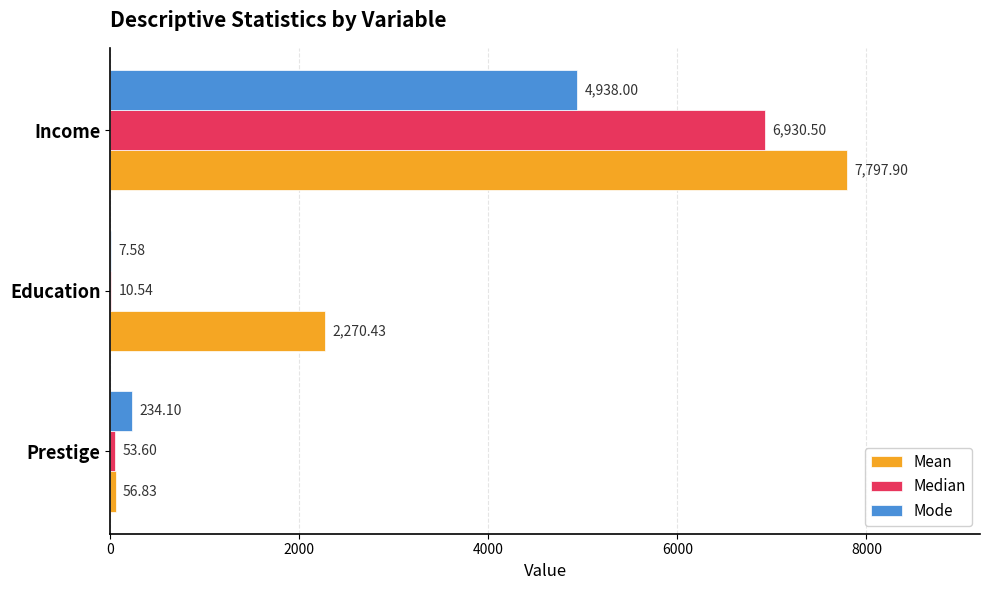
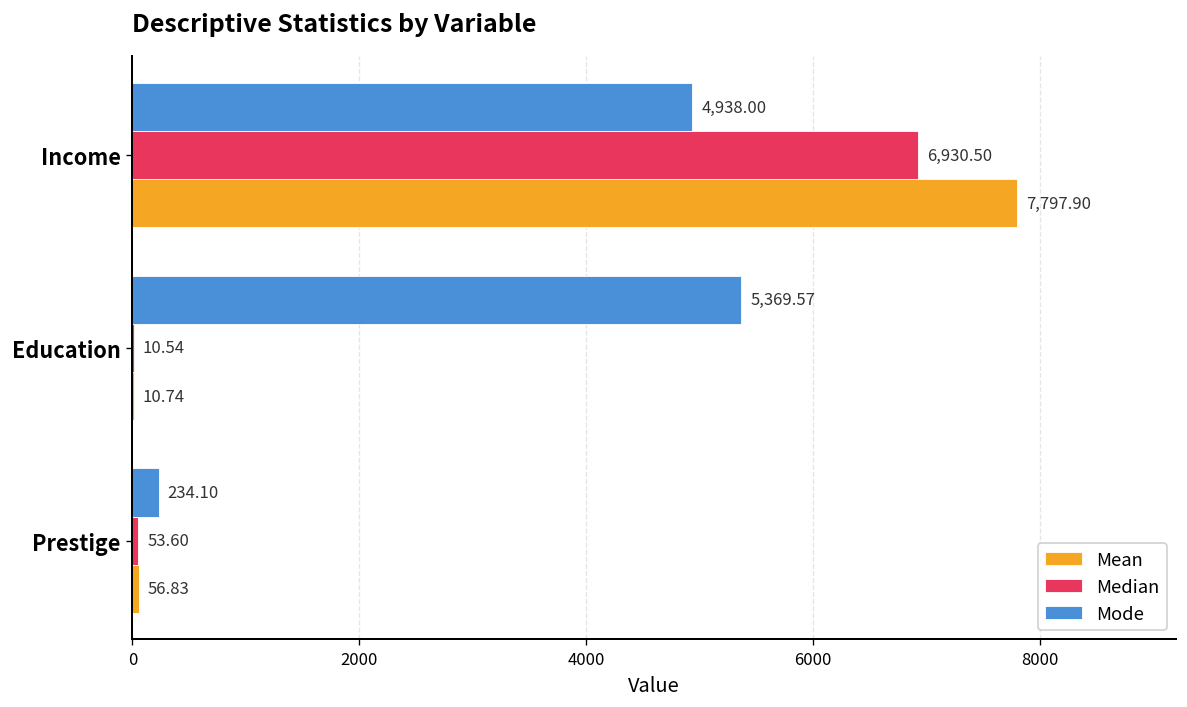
  {
    "Mean": {
      "Income": "7,797.90",
-     "Education": "2,270.43",
+     "Education": "10.74",
      "Prestige": "56.83"
    },
    "Median": {
      "Income": "6,930.50",
      "Education": "10.54",
      "Prestige": "53.60"
    },
    "Mode": {
      "Income": "4,938.00",
-     "Education": "7.58",
+     "Education": "5,369.57",
      "Prestige": "234.10"
    }
  }
